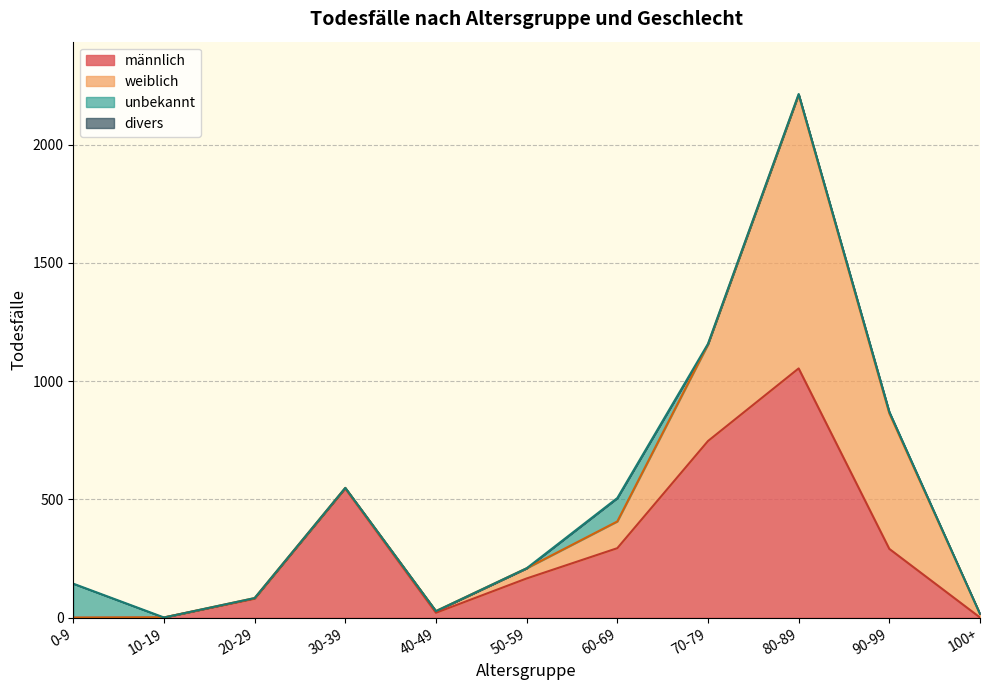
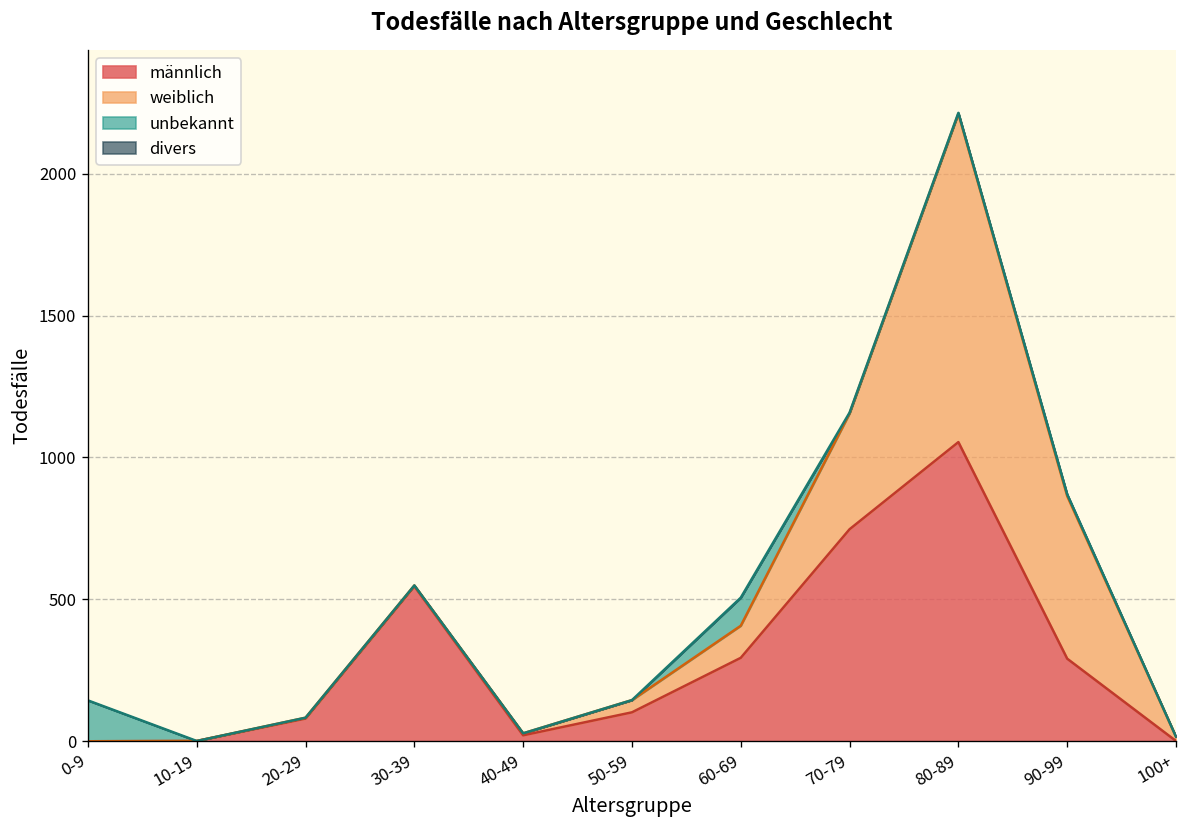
  {
    "männlich": {
-     "50-59": 170,
+     "50-59": 100,
      "60-69": 290,
      "70-79": 750,
      "80-89": 1050,
      "90-99": 290,
      "100+": 0
    },
    "weiblich": {
      "60-69": 110
    }
  }
